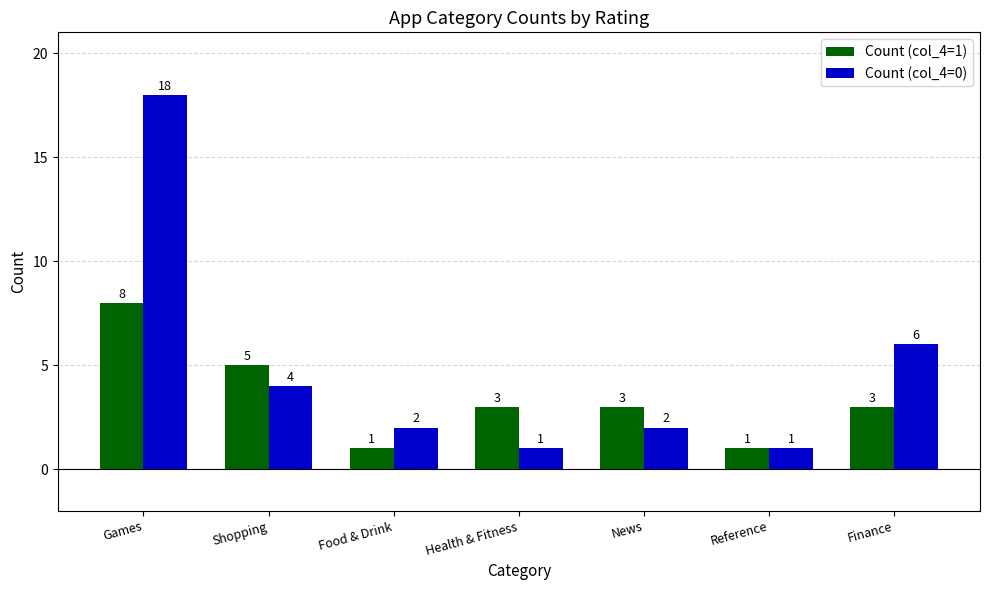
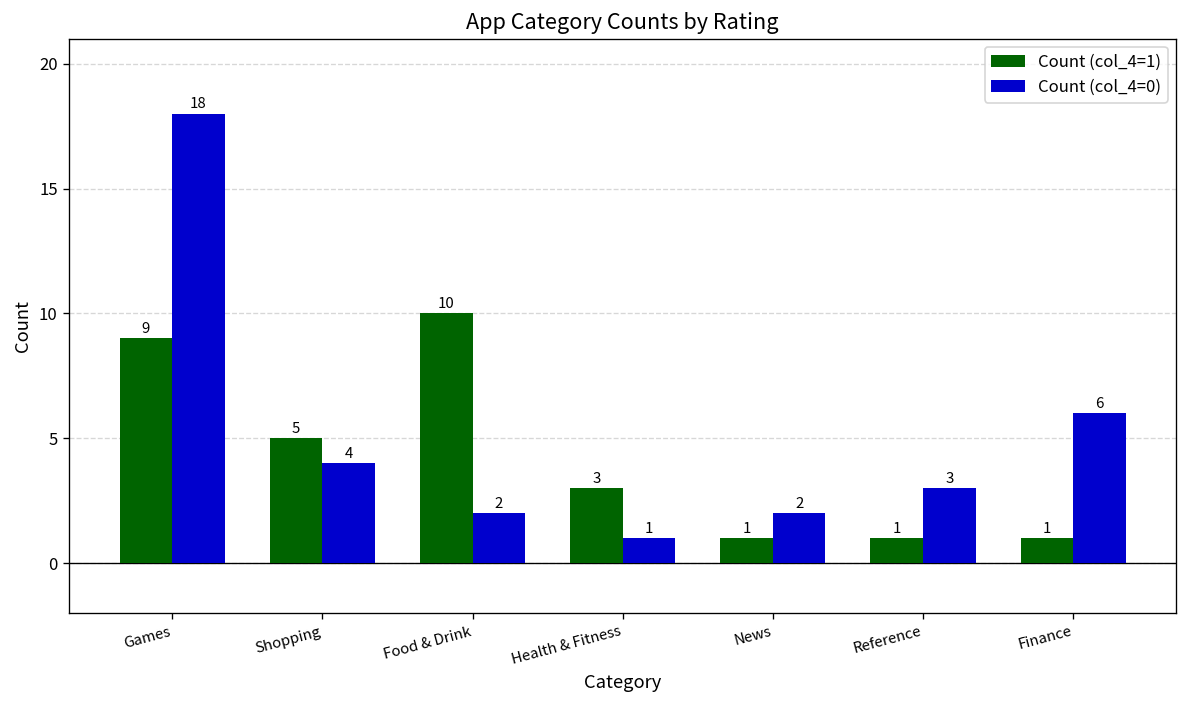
  {
    "Count (col_4=1)": {
-     "Games": 8,
+     "Games": 9,
      "Shopping": 5,
-     "Food & Drink": 1,
+     "Food & Drink": 10,
      "Health & Fitness": 3,
-     "News": 3,
+     "News": 1,
      "Reference": 1,
-     "Finance": 3
+     "Finance": 1
    },
    "Count (col_4=0)": {
      "Games": 18,
      "Shopping": 4,
      "Food & Drink": 2,
      "Health & Fitness": 1,
      "News": 2,
-     "Reference": 1,
+     "Reference": 3,
      "Finance": 6
    }
  }
